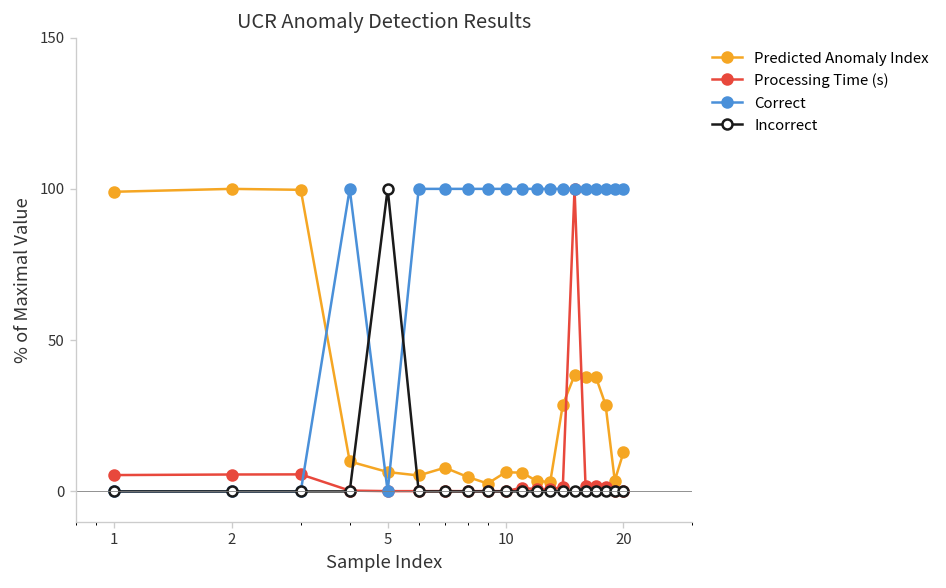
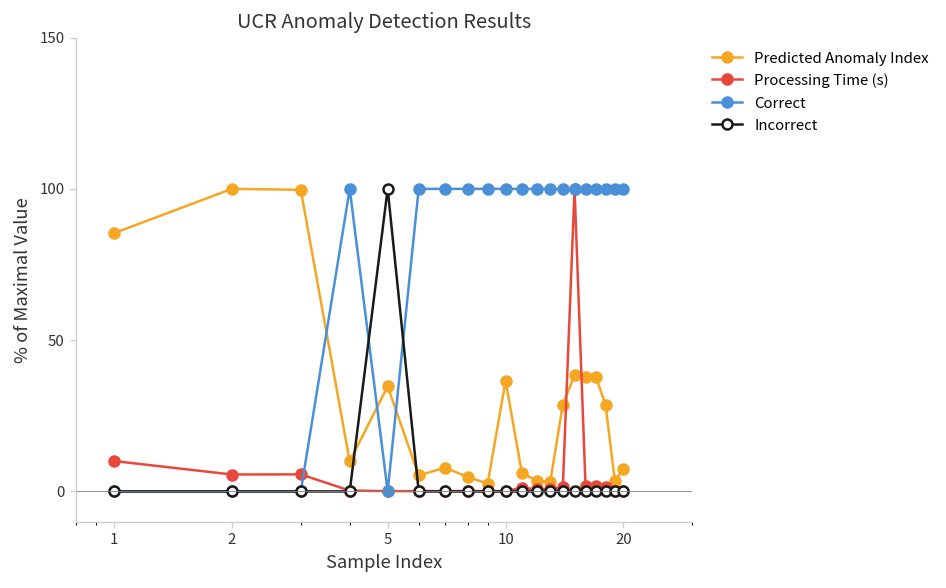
  {
    "Predicted Anomaly Index": {
-     "1": 99,
+     "1": 85,
      "2": 100,
-     "5": 6,
-     "10": 6,
-     "20": 13
+     "5": 35,
+     "10": 37,
+     "20": 7
    },
    "Processing Time (s)": {
-     "1": 5,
+     "1": 10,
      "2": 6
    },
    "Correct": {
      "10": 100,
      "20": 100
    },
    "Incorrect": {
      "5": 100
    }
  }
